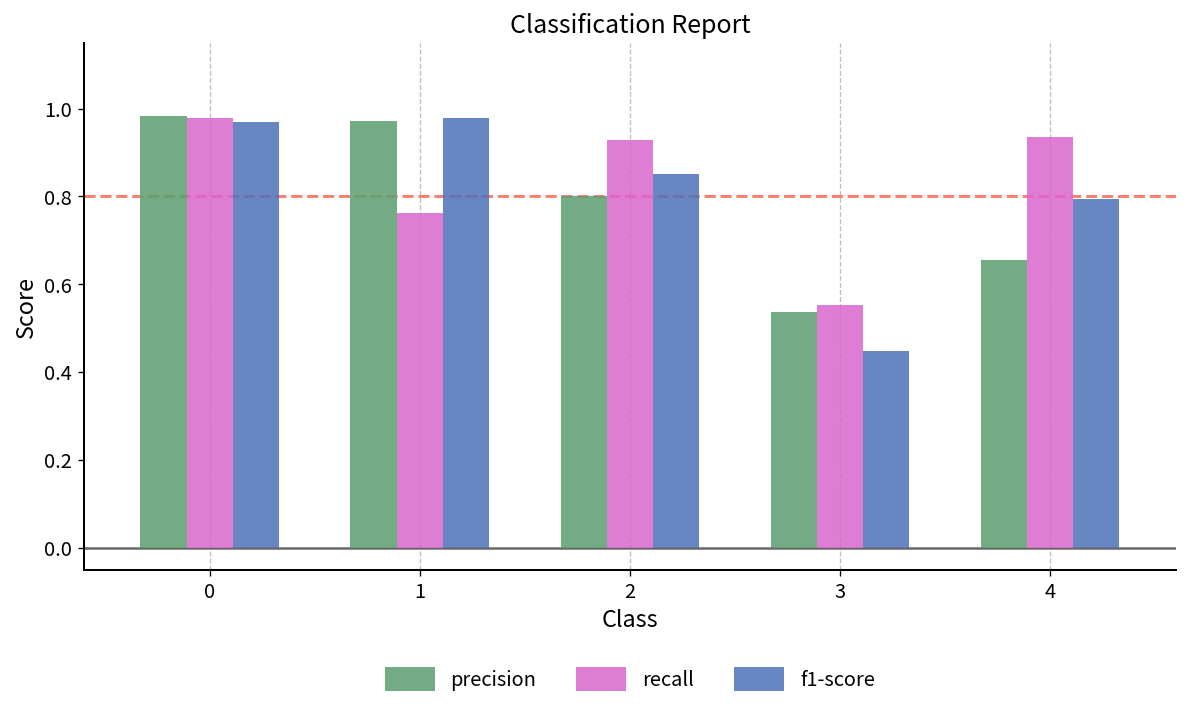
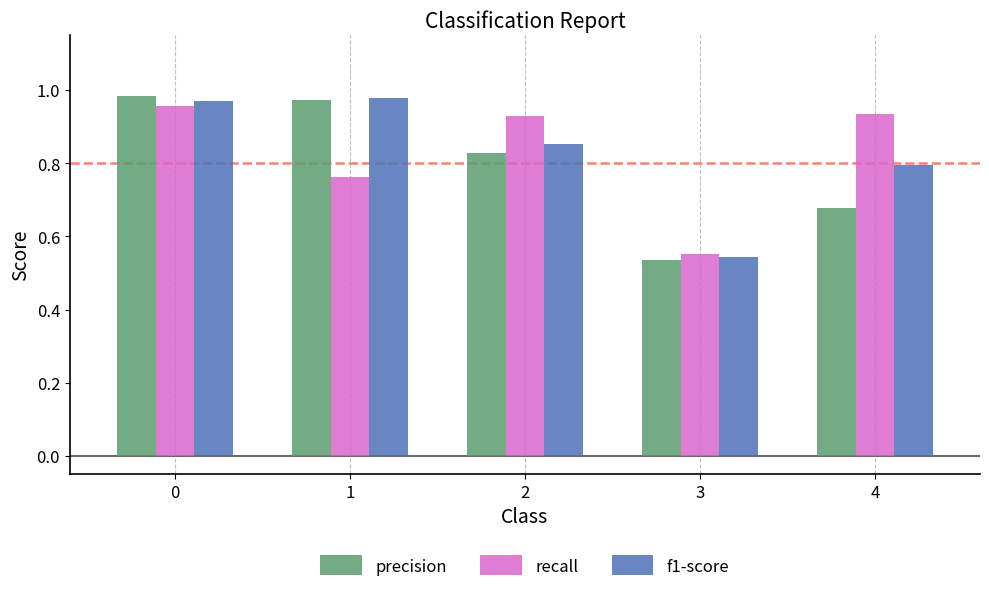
  {
    "precision": {
      "0": 0.98,
      "1": 0.97,
-     "2": 0.80,
+     "2": 0.83,
      "3": 0.54,
-     "4": 0.65
+     "4": 0.68
    },
    "recall": {
-     "0": 0.98,
+     "0": 0.96,
      "1": 0.76,
      "2": 0.93,
      "3": 0.55,
      "4": 0.93
    },
    "f1-score": {
      "0": 0.97,
      "1": 0.98,
      "2": 0.85,
-     "3": 0.45,
+     "3": 0.54,
      "4": 0.79
    }
  }
